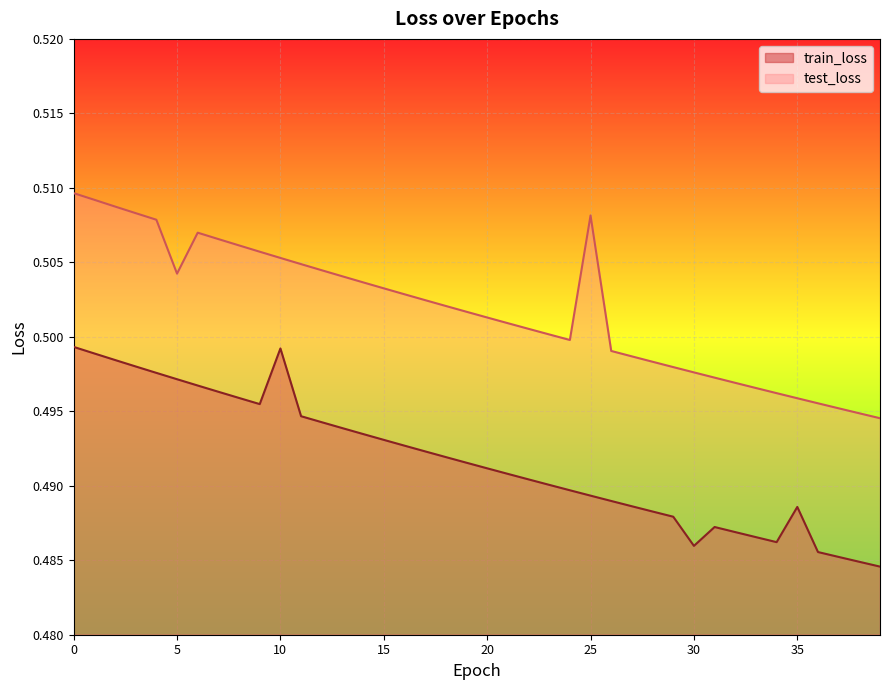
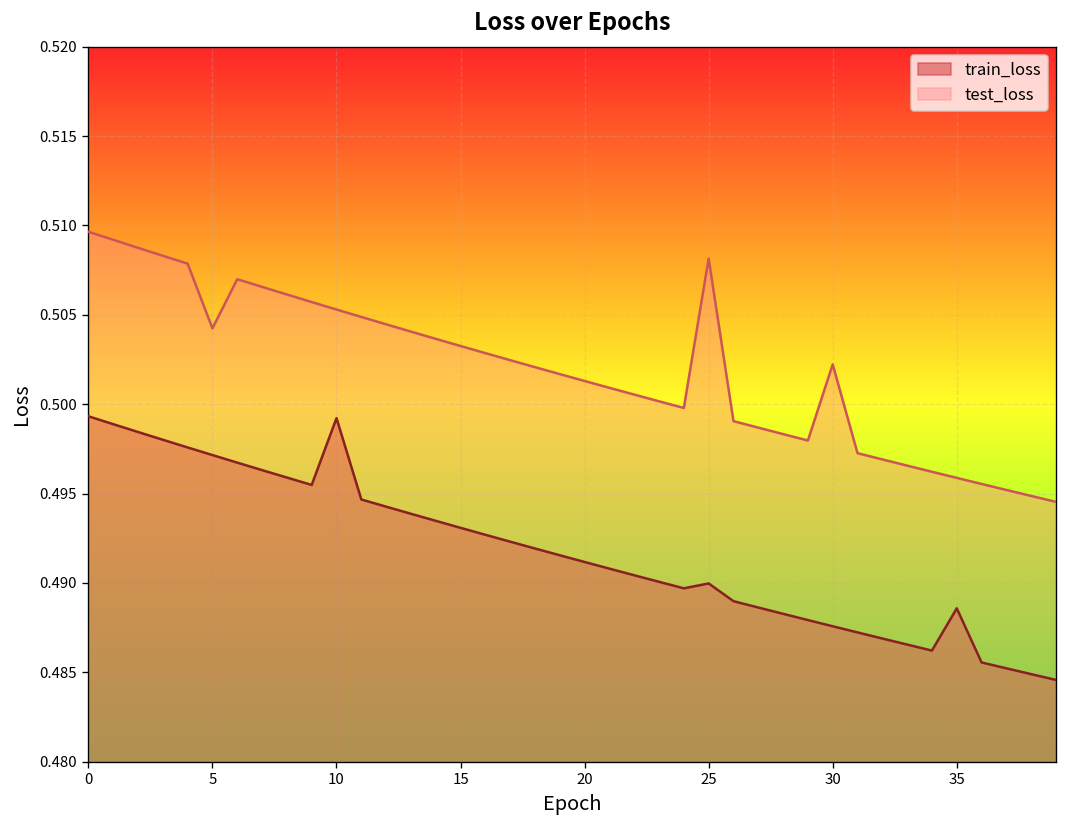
  {
    "train_loss": {
      "0": 0.4993,
      "5": 0.4972,
      "10": 0.4992,
      "15": 0.4931,
      "20": 0.4912,
-     "25": 0.4893,
-     "30": 0.4860,
+     "25": 0.4900,
+     "30": 0.4876,
      "35": 0.4886
    },
    "test_loss": {
      "0": 0.5096,
      "5": 0.5042,
      "10": 0.5053,
      "15": 0.5033,
      "20": 0.5013,
      "25": 0.5081,
-     "30": 0.4976,
+     "30": 0.5022,
      "35": 0.4959
    }
  }
